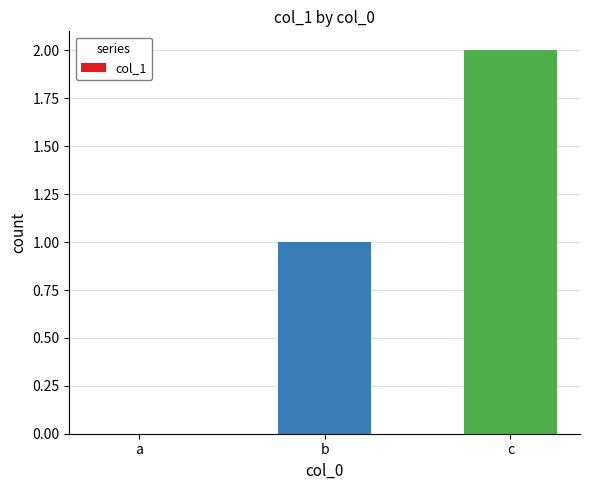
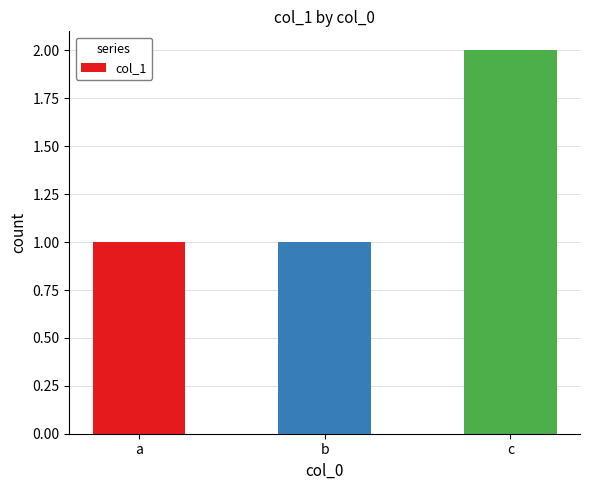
  {
-   "a": 0,
+   "a": 1,
    "b": 1,
    "c": 2
  }
